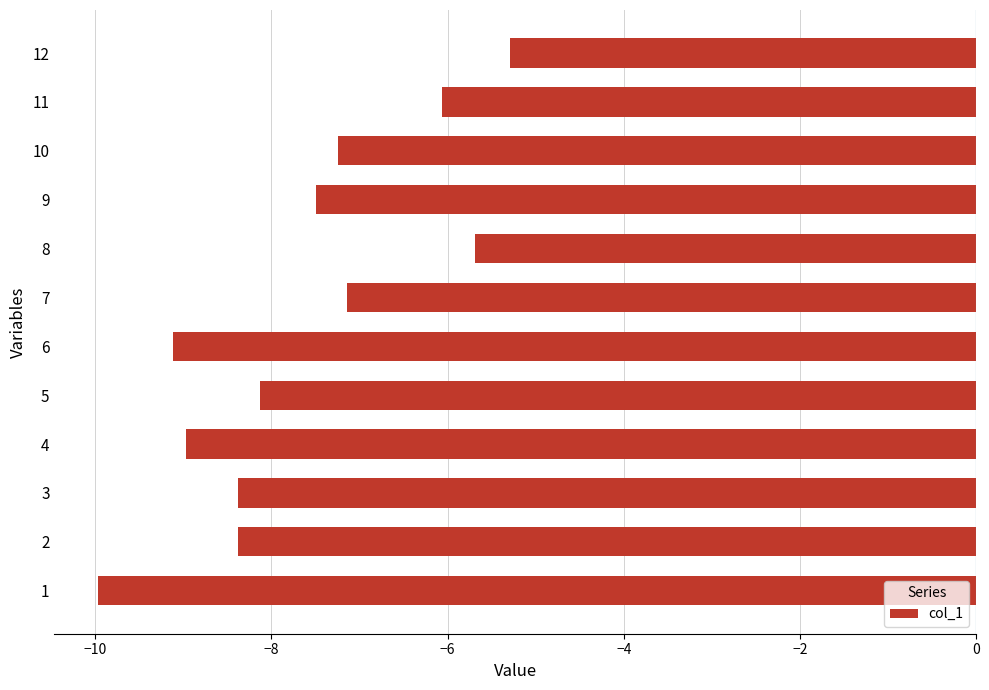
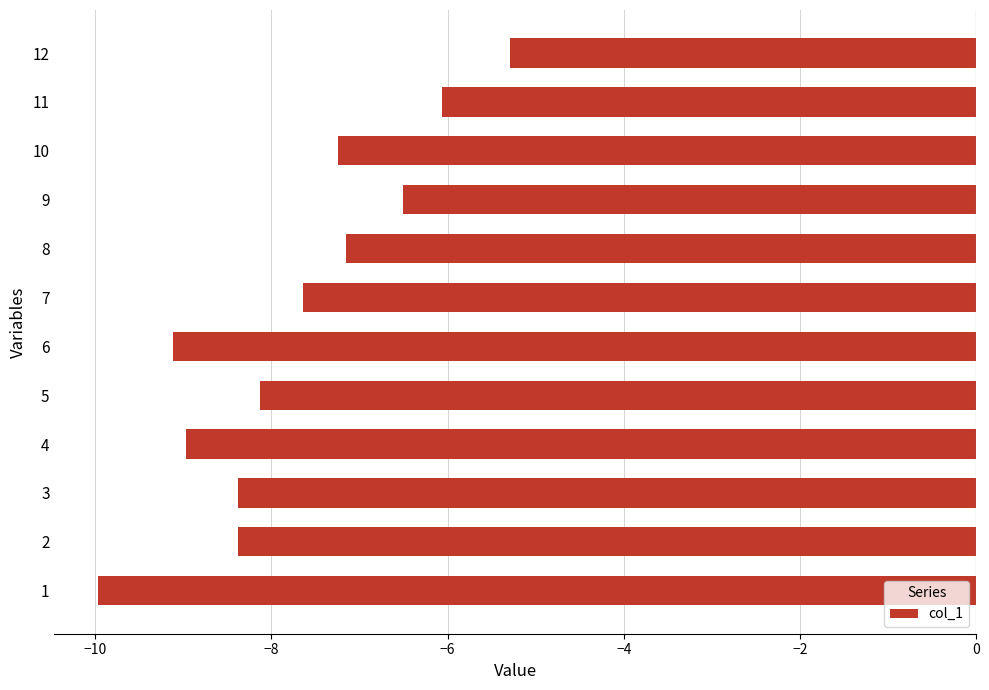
  {
    "12": -5.3,
    "11": -6.1,
    "10": -7.2,
-   "9": -7.5,
-   "8": -5.7,
-   "7": -7.1,
+   "9": -6.5,
+   "8": -7.2,
+   "7": -7.6,
    "6": -9.1,
    "5": -8.1,
    "4": -9.0,
    "3": -8.4,
    "2": -8.4,
    "1": -10.0
  }
